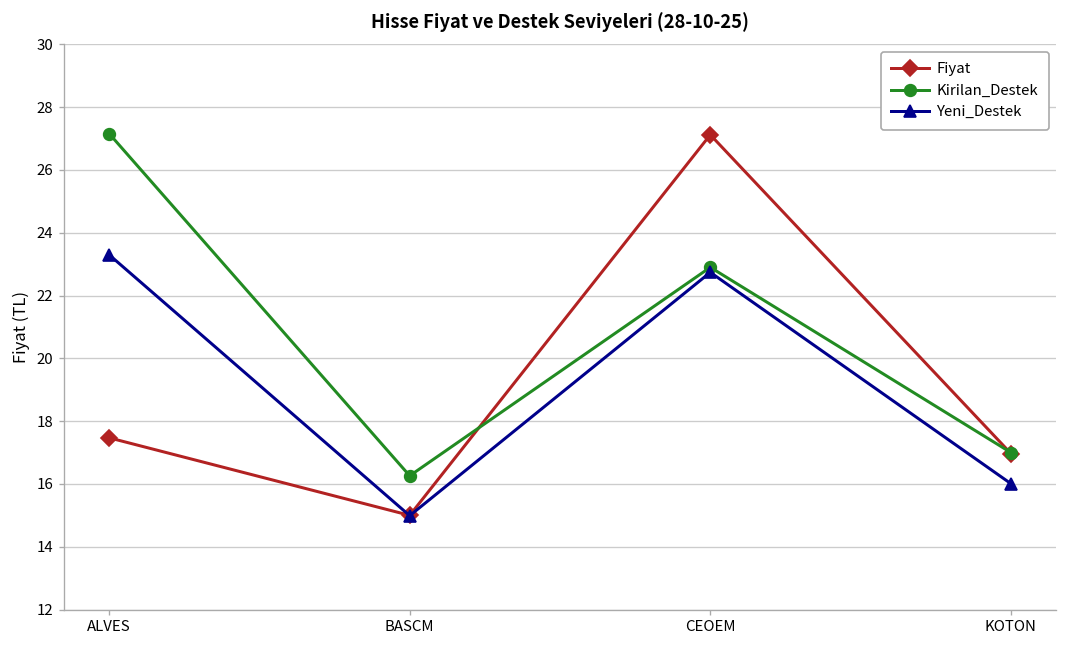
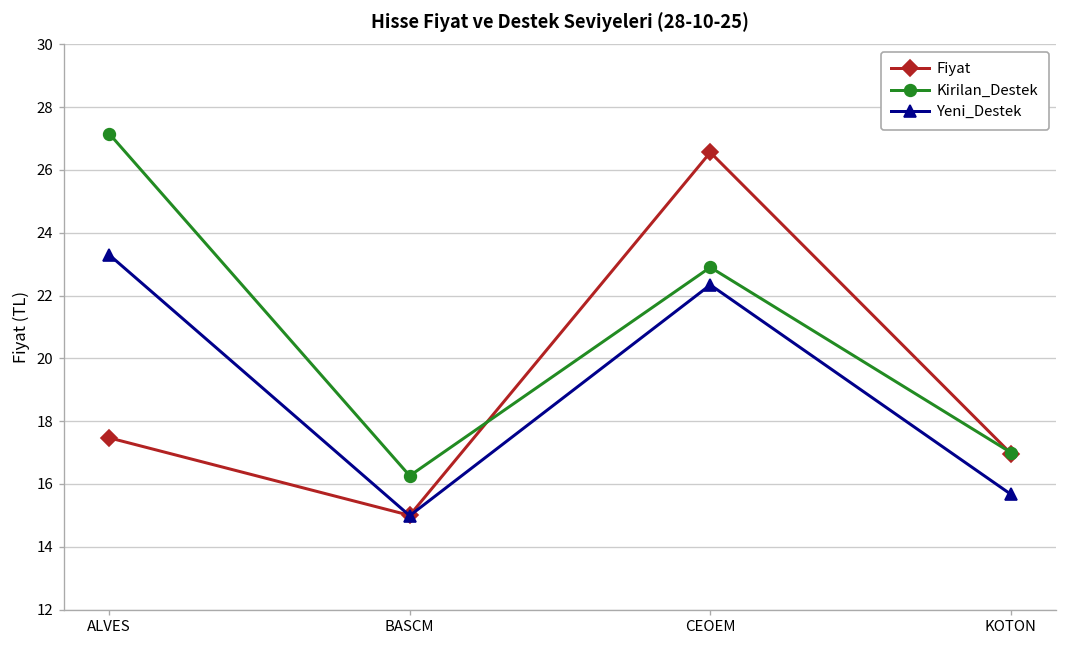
  {
    "Fiyat": {
      "ALVES": 17.5,
-     "CEOEM": 27.1
+     "CEOEM": 26.6
    },
    "Kirilan_Destek": {
      "ALVES": 27.2,
      "BASCM": 16.3,
      "CEOEM": 22.9
    },
    "Yeni_Destek": {
      "ALVES": 23.3,
-     "CEOEM": 22.7,
-     "KOTON": 16.0
+     "CEOEM": 22.3,
+     "KOTON": 15.7
    }
  }
